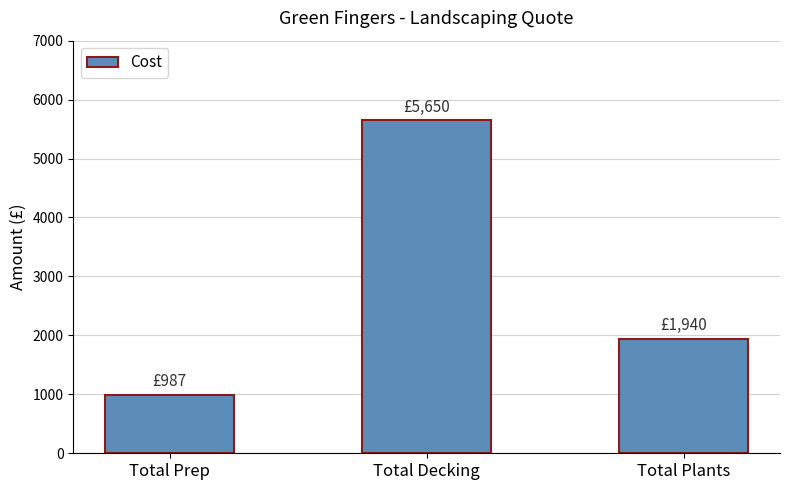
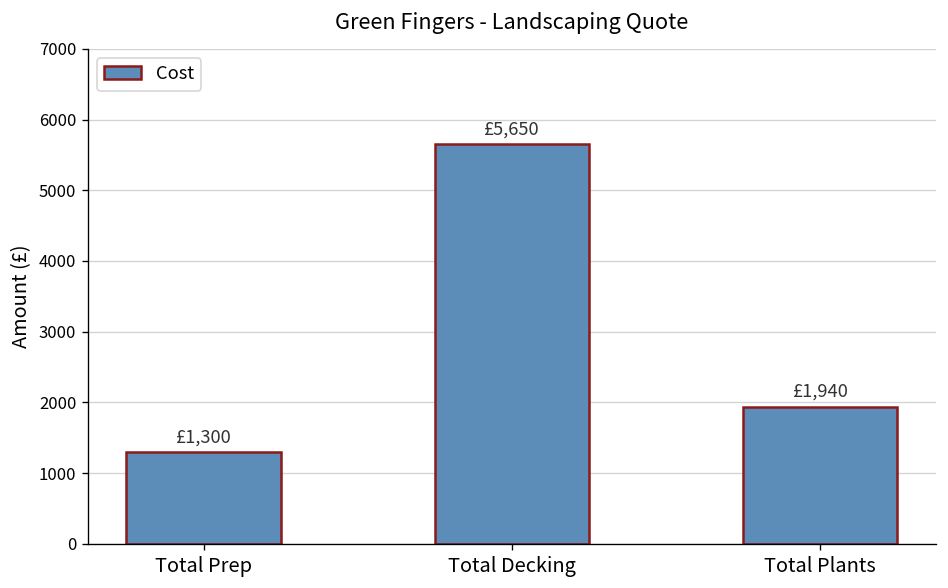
  {
-   "Total Prep": "£987",
+   "Total Prep": "£1,300",
    "Total Decking": "£5,650",
    "Total Plants": "£1,940"
  }
